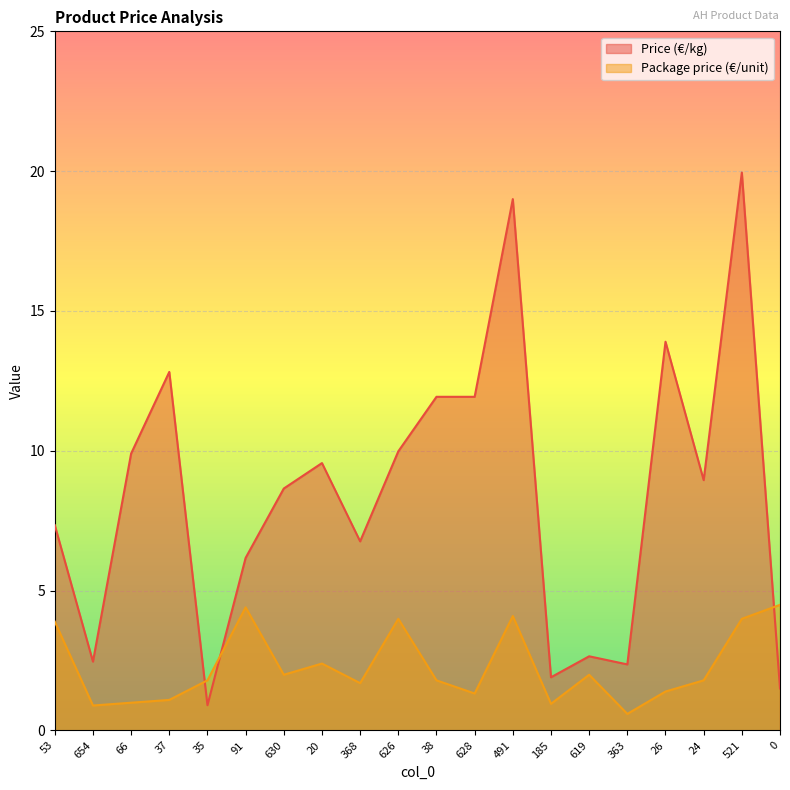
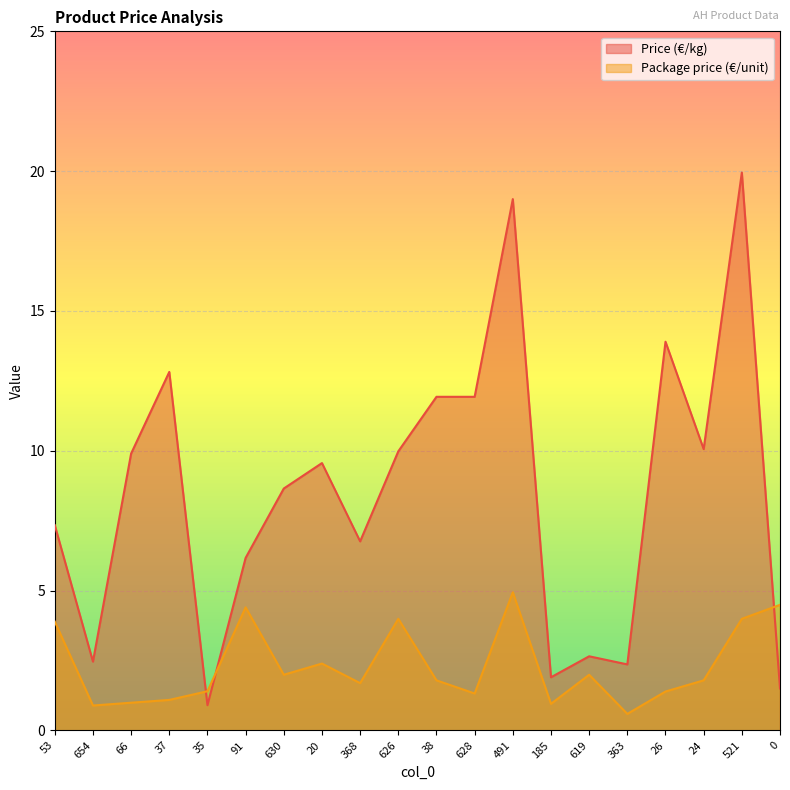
  {
    "Price (€/kg)": {
      "53": 7.3,
      "654": 2.5,
      "66": 9.9,
      "37": 12.8,
      "35": 0.9,
      "91": 6.2,
      "630": 8.7,
      "20": 9.6,
      "368": 6.8,
      "626": 10.0,
      "38": 11.9,
      "628": 11.9,
      "491": 19.0,
      "185": 1.9,
      "619": 2.7,
      "363": 2.4,
      "26": 13.9,
-     "24": 9.0,
+     "24": 10.1,
      "521": 20.0,
      "0": 1.5
    },
    "Package price (€/unit)": {
      "53": 3.9,
      "654": 0.9,
      "66": 1.0,
      "37": 1.1,
-     "35": 1.8,
+     "35": 1.4,
      "91": 4.4,
      "630": 2.0,
      "20": 2.4,
      "368": 1.7,
      "626": 4.0,
      "38": 1.8,
      "628": 1.3,
-     "491": 4.1,
+     "491": 4.9,
      "185": 1.0,
      "619": 2.0,
      "363": 0.6,
      "26": 1.4,
      "24": 1.8,
      "521": 4.0,
      "0": 4.5
    }
  }
